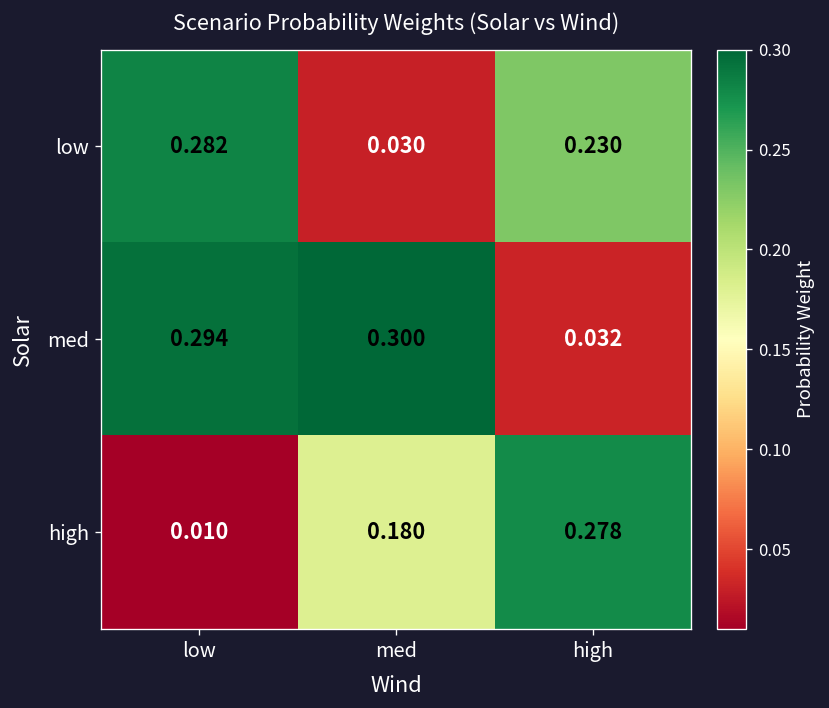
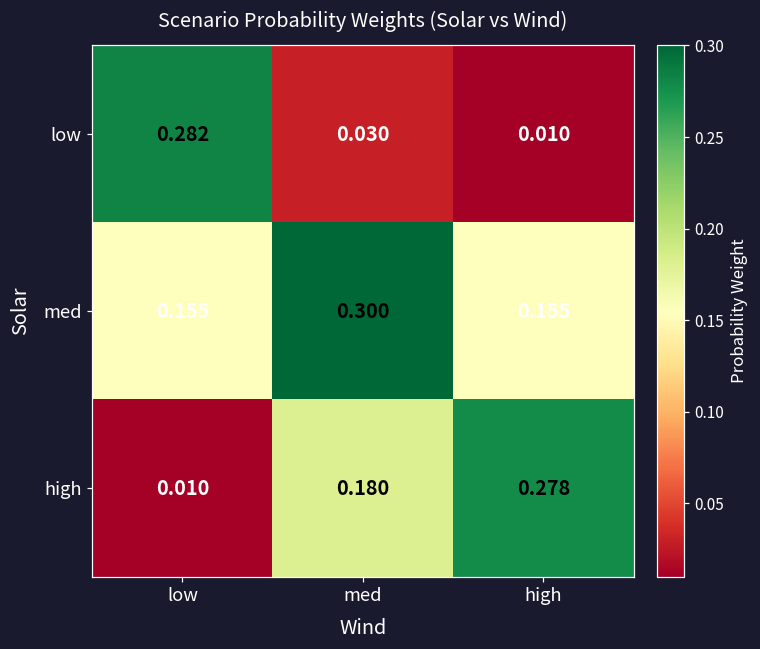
  {
    "low": {
      "low": 0.282,
      "med": 0.030,
-     "high": 0.230
+     "high": 0.010
    },
    "med": {
-     "low": 0.294,
+     "low": 0.155,
      "med": 0.300,
-     "high": 0.032
+     "high": 0.155
    },
    "high": {
      "low": 0.010,
      "med": 0.180,
      "high": 0.278
    }
  }
